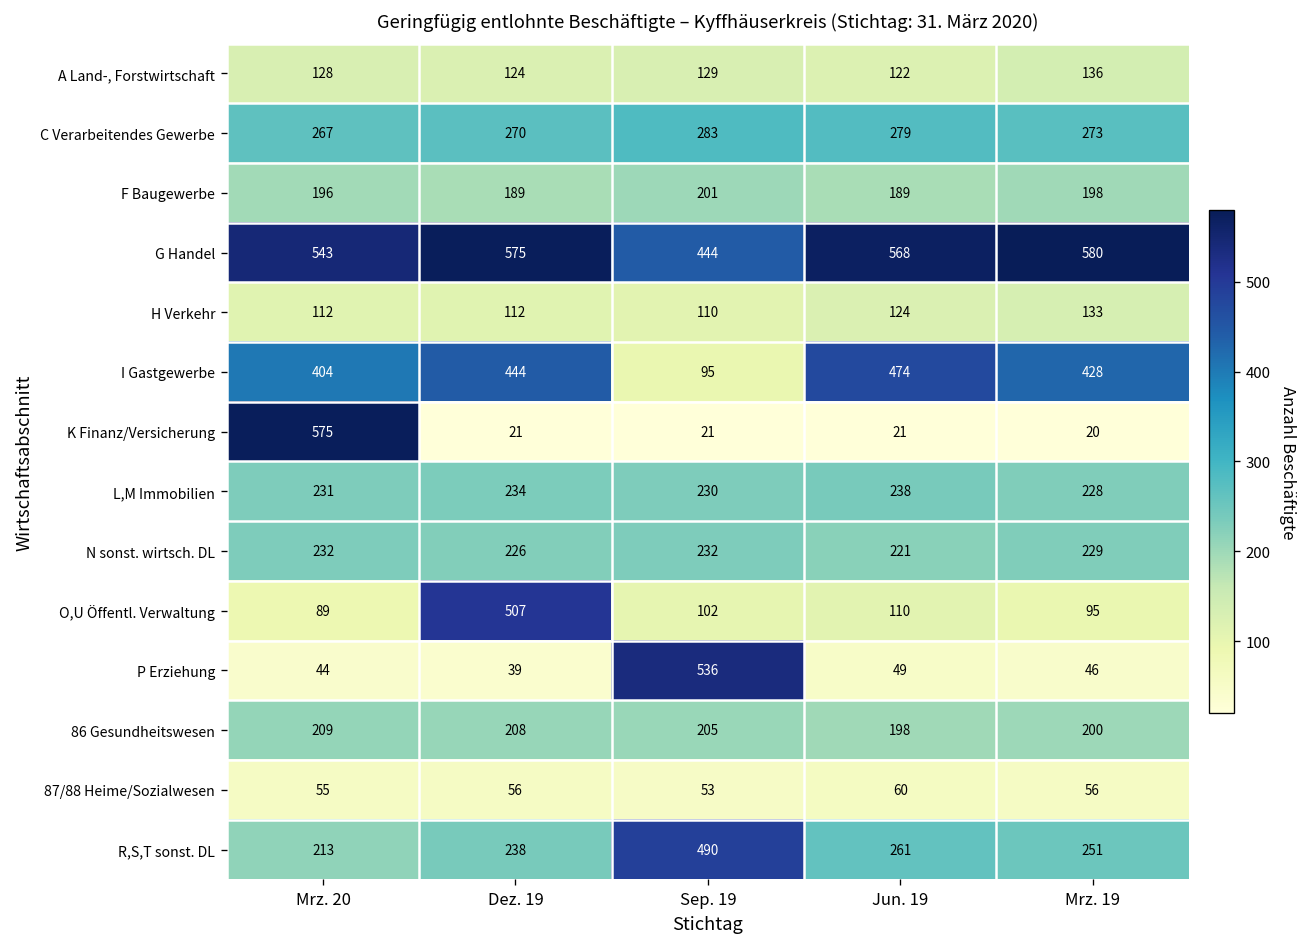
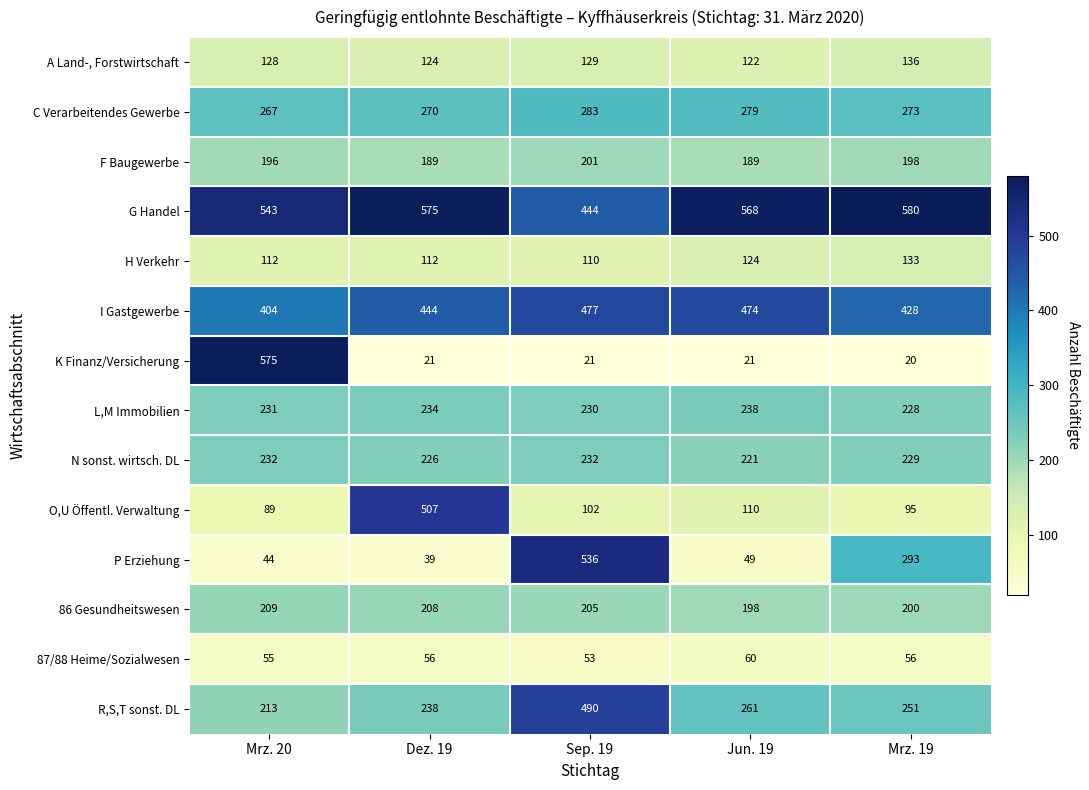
  {
    "A Land-, Forstwirtschaft": {
      "Mrz. 20": 128,
      "Dez. 19": 124,
      "Sep. 19": 129,
      "Jun. 19": 122,
      "Mrz. 19": 136
    },
    "C Verarbeitendes Gewerbe": {
      "Mrz. 20": 267,
      "Dez. 19": 270,
      "Sep. 19": 283,
      "Jun. 19": 279,
      "Mrz. 19": 273
    },
    "F Baugewerbe": {
      "Mrz. 20": 196,
      "Dez. 19": 189,
      "Sep. 19": 201,
      "Jun. 19": 189,
      "Mrz. 19": 198
    },
    "G Handel": {
      "Mrz. 20": 543,
      "Dez. 19": 575,
      "Sep. 19": 444,
      "Jun. 19": 568,
      "Mrz. 19": 580
    },
    "H Verkehr": {
      "Mrz. 20": 112,
      "Dez. 19": 112,
      "Sep. 19": 110,
      "Jun. 19": 124,
      "Mrz. 19": 133
    },
    "I Gastgewerbe": {
      "Mrz. 20": 404,
      "Dez. 19": 444,
-     "Sep. 19": 95,
+     "Sep. 19": 477,
      "Jun. 19": 474,
      "Mrz. 19": 428
    },
    "K Finanz/Versicherung": {
      "Mrz. 20": 575,
      "Dez. 19": 21,
      "Sep. 19": 21,
      "Jun. 19": 21,
      "Mrz. 19": 20
    },
    "L,M Immobilien": {
      "Mrz. 20": 231,
      "Dez. 19": 234,
      "Sep. 19": 230,
      "Jun. 19": 238,
      "Mrz. 19": 228
    },
    "N sonst. wirtsch. DL": {
      "Mrz. 20": 232,
      "Dez. 19": 226,
      "Sep. 19": 232,
      "Jun. 19": 221,
      "Mrz. 19": 229
    },
    "O,U Öffentl. Verwaltung": {
      "Mrz. 20": 89,
      "Dez. 19": 507,
      "Sep. 19": 102,
      "Jun. 19": 110,
      "Mrz. 19": 95
    },
    "P Erziehung": {
      "Mrz. 20": 44,
      "Dez. 19": 39,
      "Sep. 19": 536,
      "Jun. 19": 49,
-     "Mrz. 19": 46
+     "Mrz. 19": 293
    },
    "86 Gesundheitswesen": {
      "Mrz. 20": 209,
      "Dez. 19": 208,
      "Sep. 19": 205,
      "Jun. 19": 198,
      "Mrz. 19": 200
    },
    "87/88 Heime/Sozialwesen": {
      "Mrz. 20": 55,
      "Dez. 19": 56,
      "Sep. 19": 53,
      "Jun. 19": 60,
      "Mrz. 19": 56
    },
    "R,S,T sonst. DL": {
      "Mrz. 20": 213,
      "Dez. 19": 238,
      "Sep. 19": 490,
      "Jun. 19": 261,
      "Mrz. 19": 251
    }
  }
